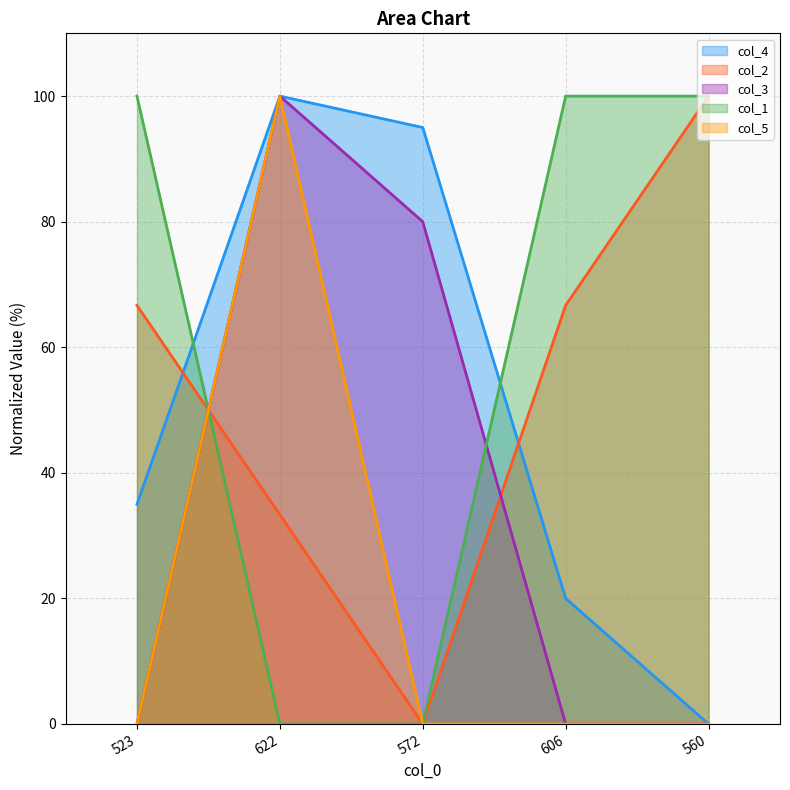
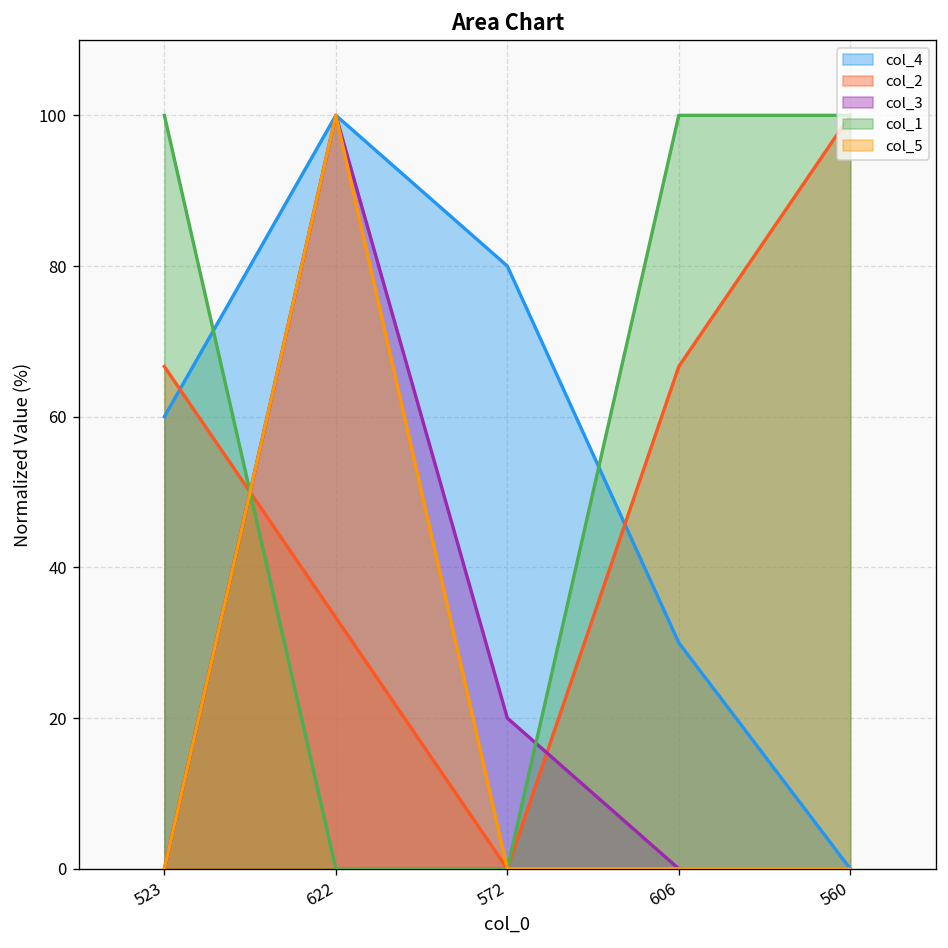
  {
    "col_4": {
-     "523": 35,
-     "572": 95,
-     "606": 20
+     "523": 60,
+     "572": 80,
+     "606": 30
    },
    "col_3": {
-     "572": 80
+     "572": 20
    },
    "col_1": {
      "523": 100,
      "622": 0,
      "606": 100
    }
  }
